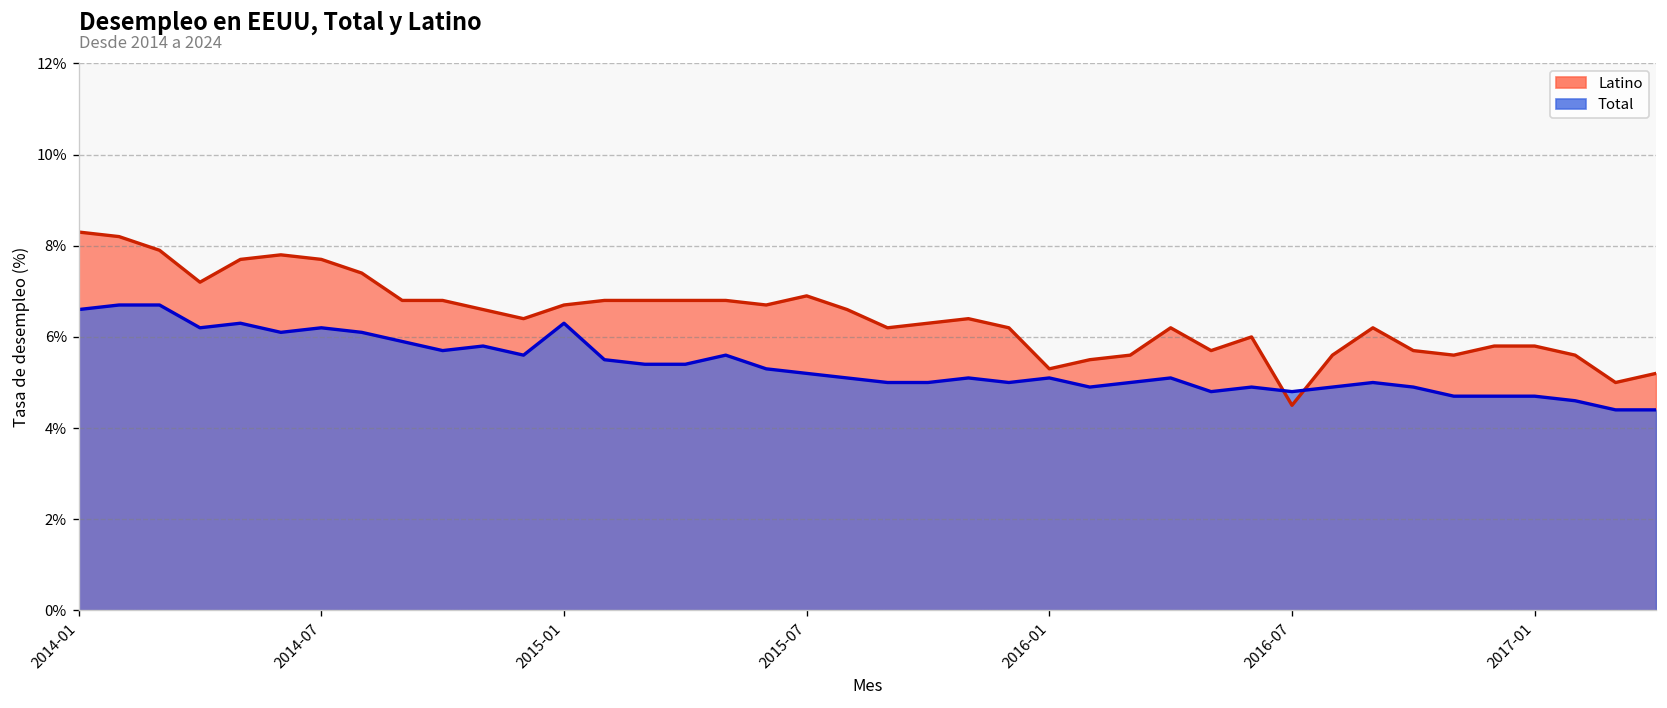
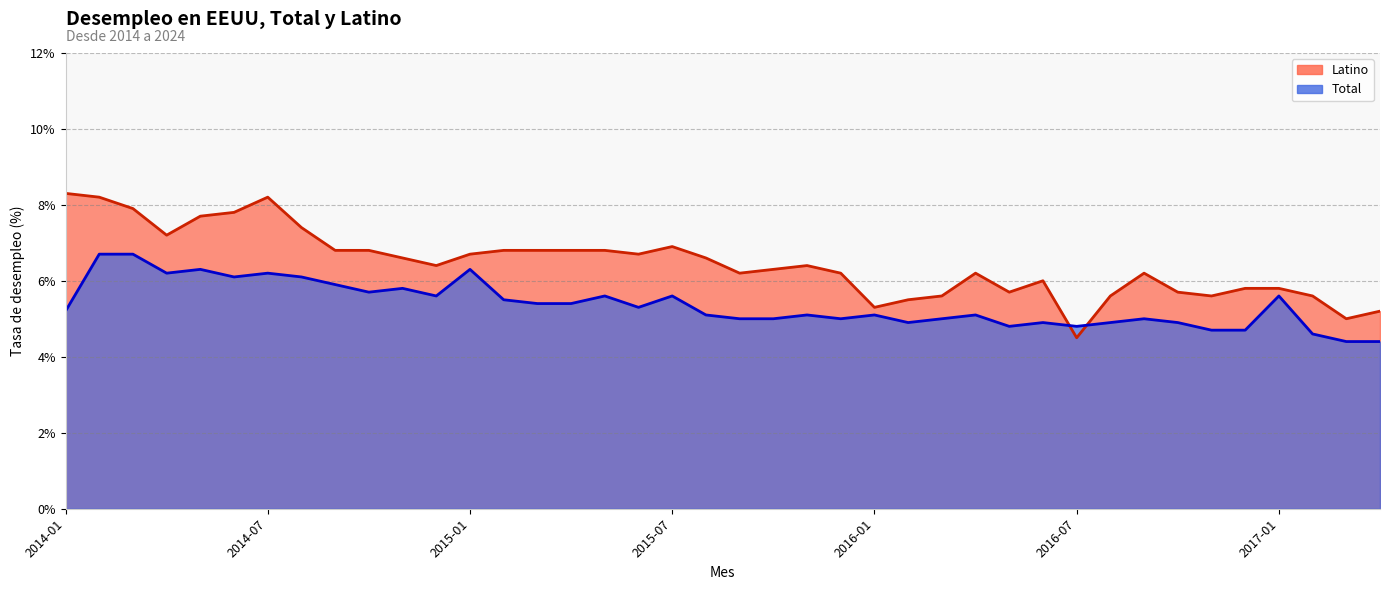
  {
    "Latino": {
      "2014-01": "8.3%",
-     "2014-07": "7.7%",
+     "2014-07": "8.2%",
      "2015-01": "6.7%",
      "2015-07": "6.9%",
      "2016-01": "5.3%",
      "2016-07": "4.5%",
      "2017-01": "5.8%"
    },
    "Total": {
-     "2014-01": "6.6%",
+     "2014-01": "5.2%",
      "2014-07": "6.2%",
      "2015-01": "6.3%",
-     "2015-07": "5.2%",
+     "2015-07": "5.6%",
      "2016-01": "5.1%",
      "2016-07": "4.8%",
-     "2017-01": "4.7%"
+     "2017-01": "5.6%"
    }
  }
